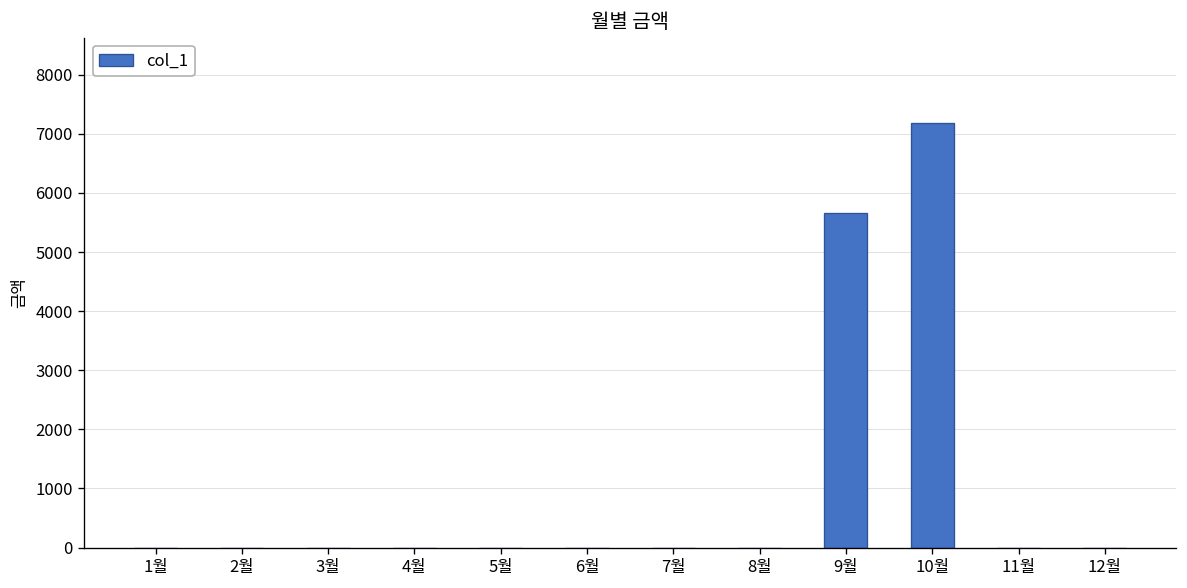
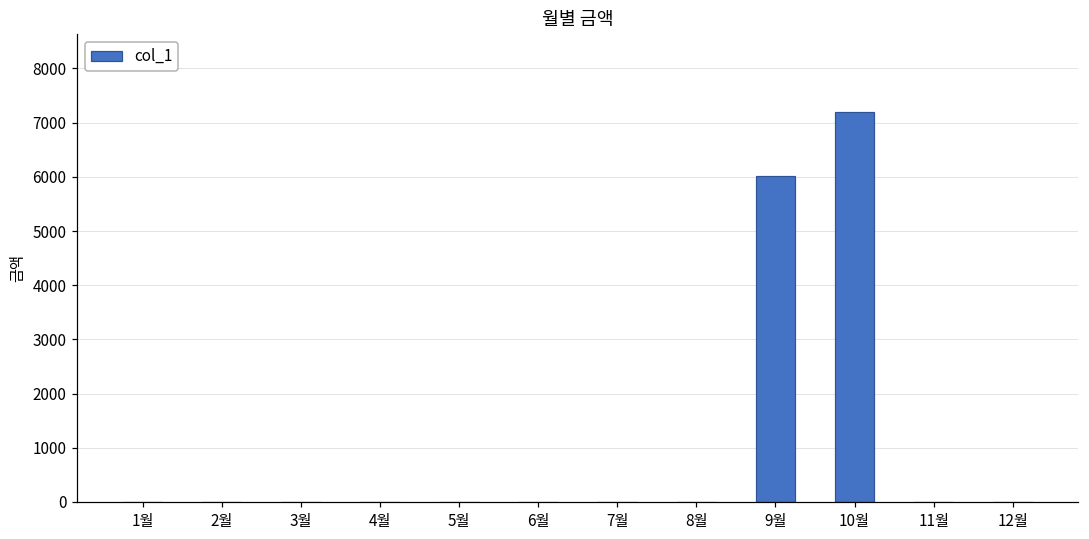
  {
    "1월": 0,
    "2월": 0,
    "3월": 0,
    "4월": 0,
    "5월": 0,
    "6월": 0,
    "7월": 0,
    "8월": 0,
-   "9월": 5700,
+   "9월": 6000,
    "10월": 7200,
    "11월": 0,
    "12월": 0
  }
